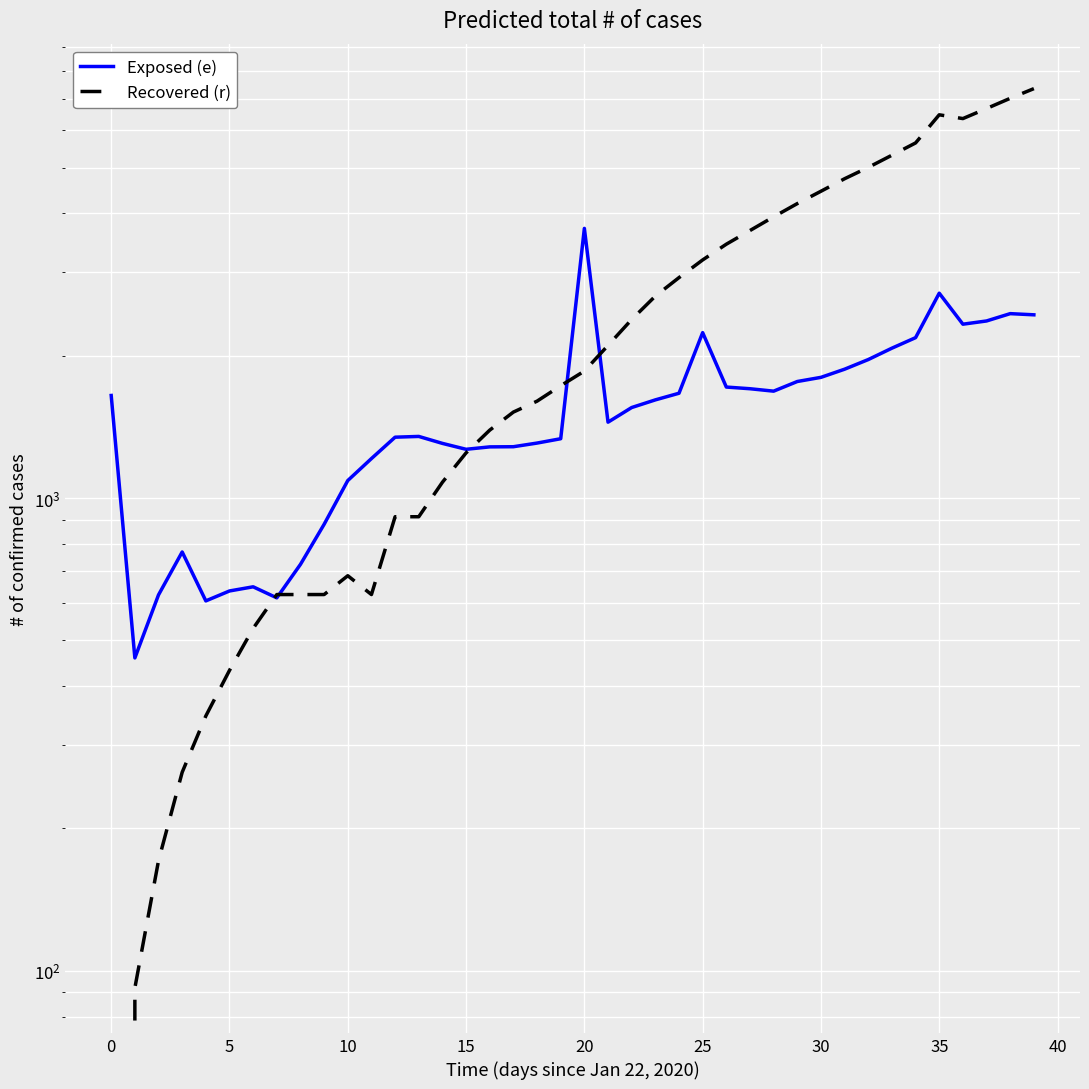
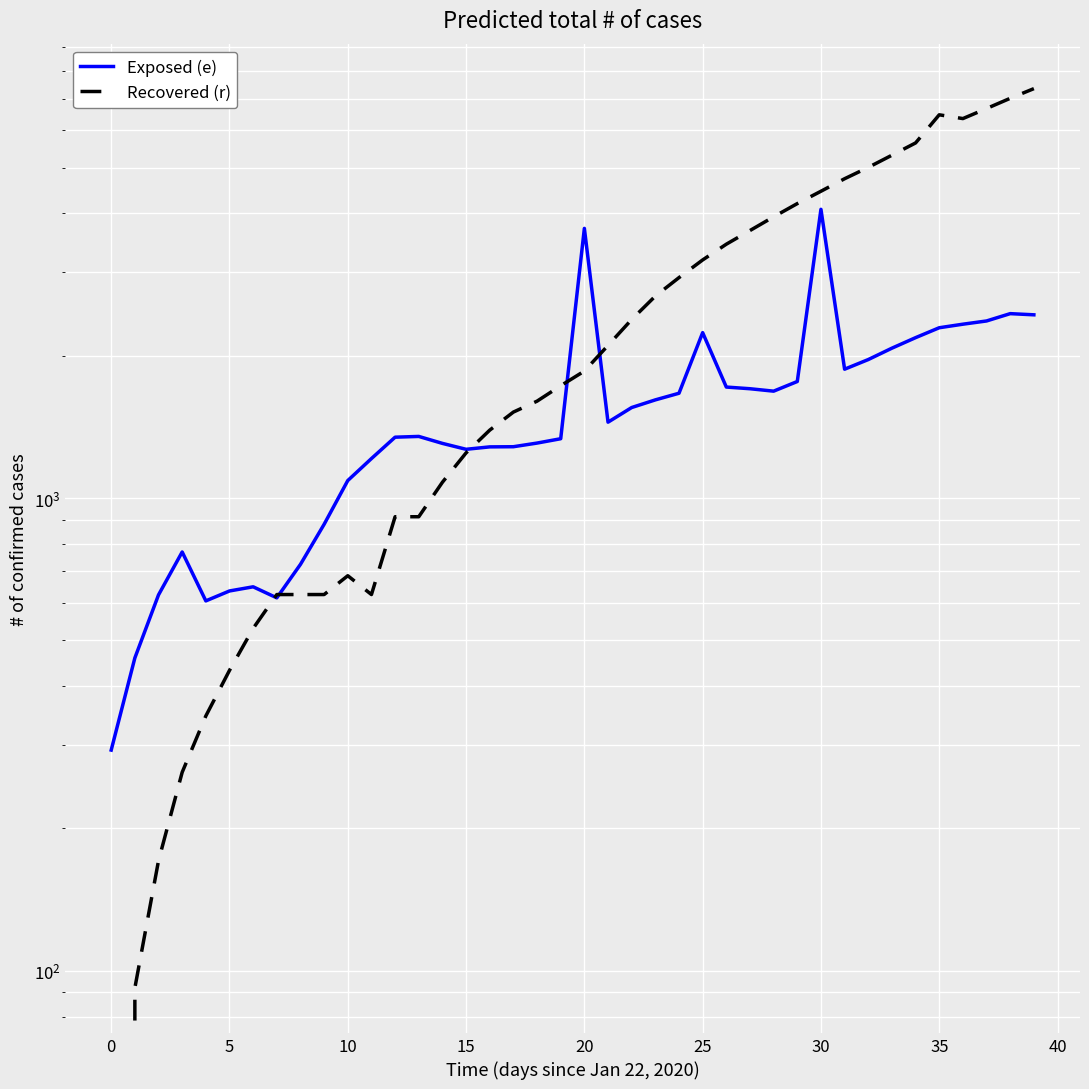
  {
    "Exposed (e)": {
-     "0": 1650,
+     "0": 290,
      "5": 640,
      "10": 1090,
      "15": 1270,
      "20": 3700,
      "25": 2200,
-     "30": 1800,
-     "35": 2700
+     "30": 4100,
+     "35": 2300
    },
    "Recovered (r)": {
      "5": 430,
      "10": 690,
      "15": 1250,
      "20": 1860,
      "25": 3200,
      "30": 4500,
      "35": 6500
    }
  }
